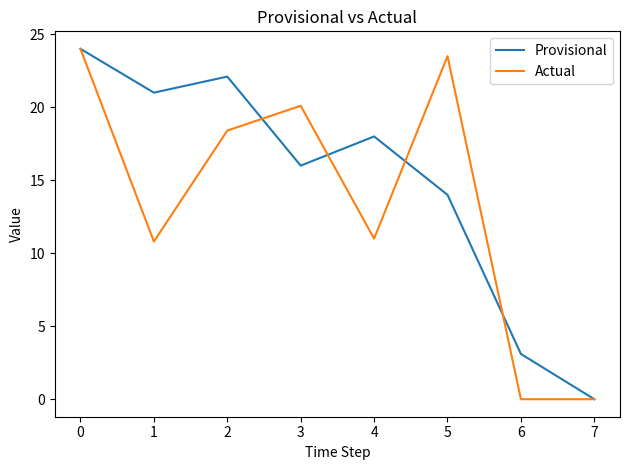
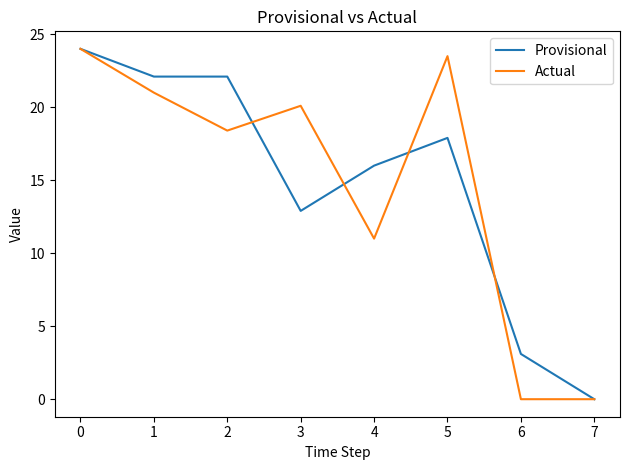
  {
    "Provisional": {
-     "1": 21.0,
+     "1": 22.1,
      "2": 22.1,
-     "3": 16.0,
-     "4": 18,
-     "5": 14.0,
+     "3": 12.9,
+     "4": 16,
+     "5": 17.9,
      "6": 3.1
    },
    "Actual": {
-     "1": 10.8,
+     "1": 21.0,
      "2": 18.4,
      "3": 20.1,
      "4": 11.0,
      "5": 23.5,
      "6": 0.0
    }
  }
